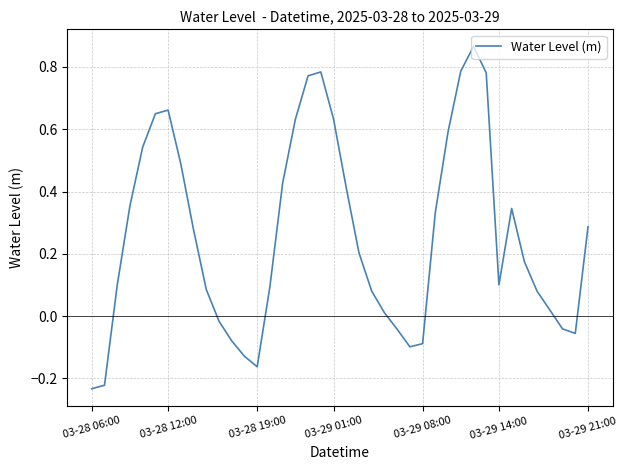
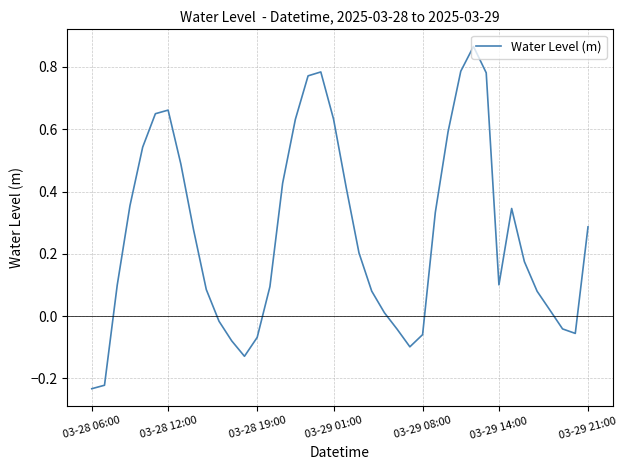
  {
    "03-28 06:00": -0.23,
    "03-28 12:00": 0.66,
-   "03-28 19:00": -0.16,
+   "03-28 19:00": -0.07,
    "03-29 01:00": 0.63,
-   "03-29 08:00": -0.09,
+   "03-29 08:00": -0.06,
    "03-29 14:00": 0.10,
    "03-29 21:00": 0.29
  }
